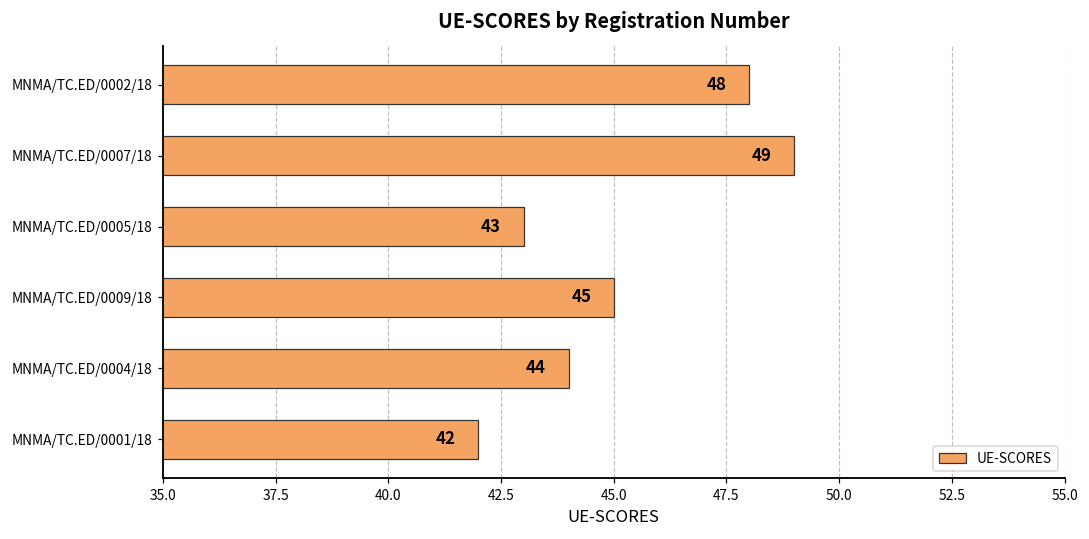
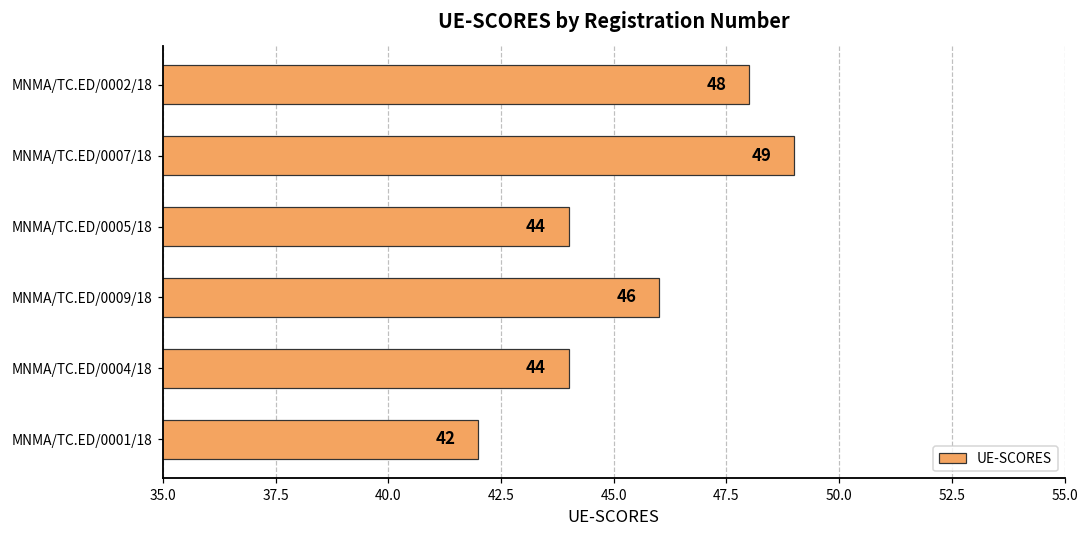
  {
    "MNMA/TC.ED/0002/18": 48,
    "MNMA/TC.ED/0007/18": 49,
-   "MNMA/TC.ED/0005/18": 43,
-   "MNMA/TC.ED/0009/18": 45,
+   "MNMA/TC.ED/0005/18": 44,
+   "MNMA/TC.ED/0009/18": 46,
    "MNMA/TC.ED/0004/18": 44,
    "MNMA/TC.ED/0001/18": 42
  }
